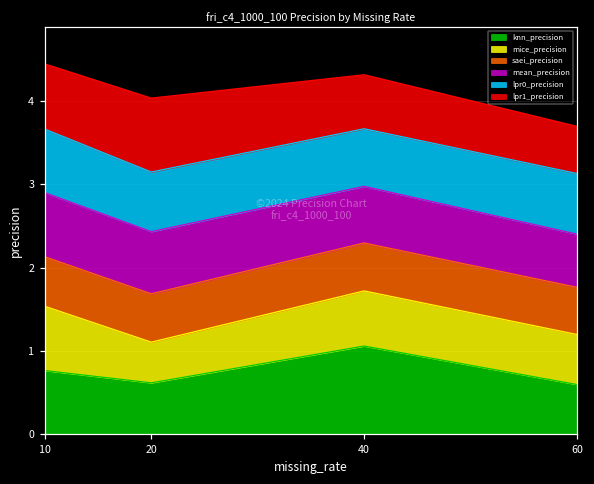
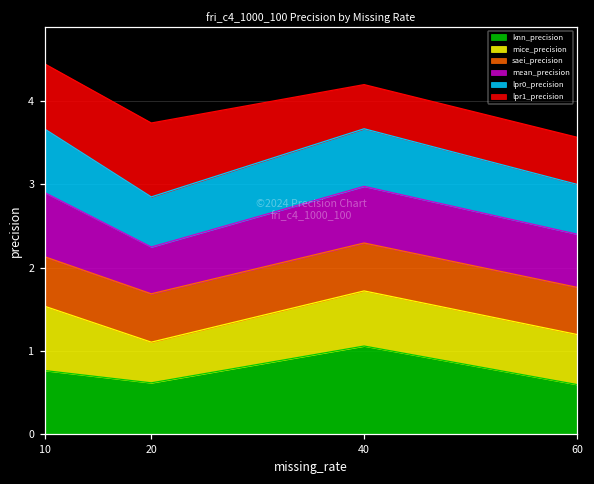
  {
    "knn_precision": {
      "10": 0.8,
      "20": 0.6,
      "40": 1.1,
      "60": 0.6
    },
    "mice_precision": {
      "10": 0.8,
      "20": 0.5,
      "40": 0.7,
      "60": 0.6
    },
    "saei_precision": {
      "10": 0.6,
      "20": 0.6,
      "40": 0.6,
      "60": 0.6
    },
    "mean_precision": {
      "10": 0.8,
-     "20": 0.7,
+     "20": 0.6,
      "60": 0.6
    },
    "lpr0_precision": {
      "10": 0.8,
-     "20": 0.7,
+     "20": 0.6,
      "40": 0.7,
-     "60": 0.7
+     "60": 0.6
    },
    "lpr1_precision": {
      "10": 0.8,
      "20": 0.9,
-     "40": 0.6,
+     "40": 0.5,
      "60": 0.6
    }
  }
